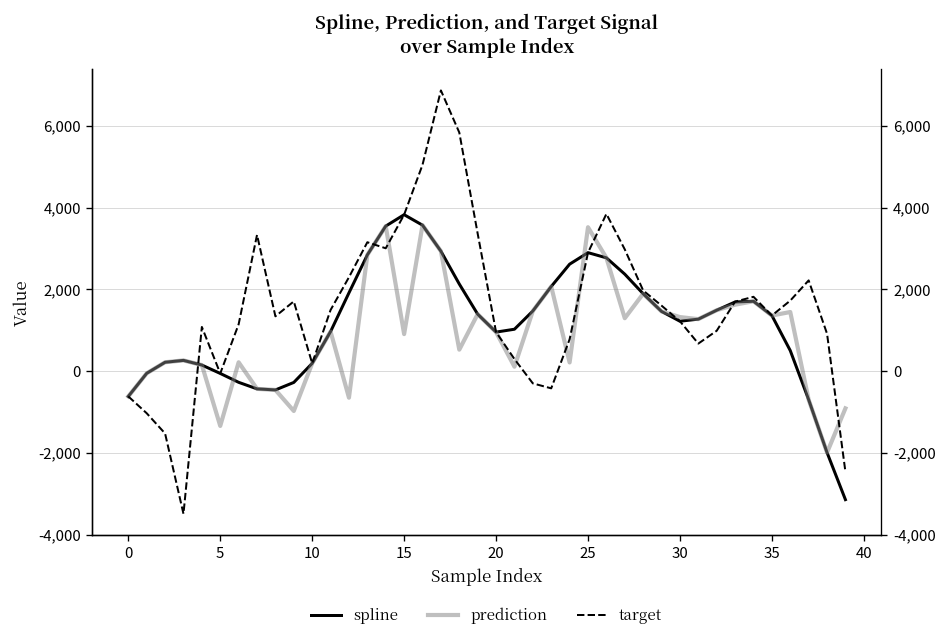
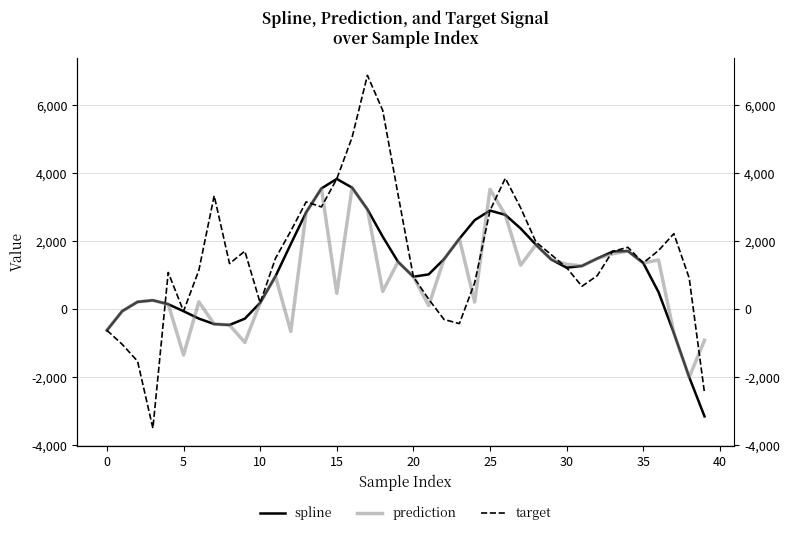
  {
    "prediction": {
      "5": "-1,300",
-     "15": "900",
+     "15": "500",
      "25": "3,500",
      "30": "1,300"
    }
  }
